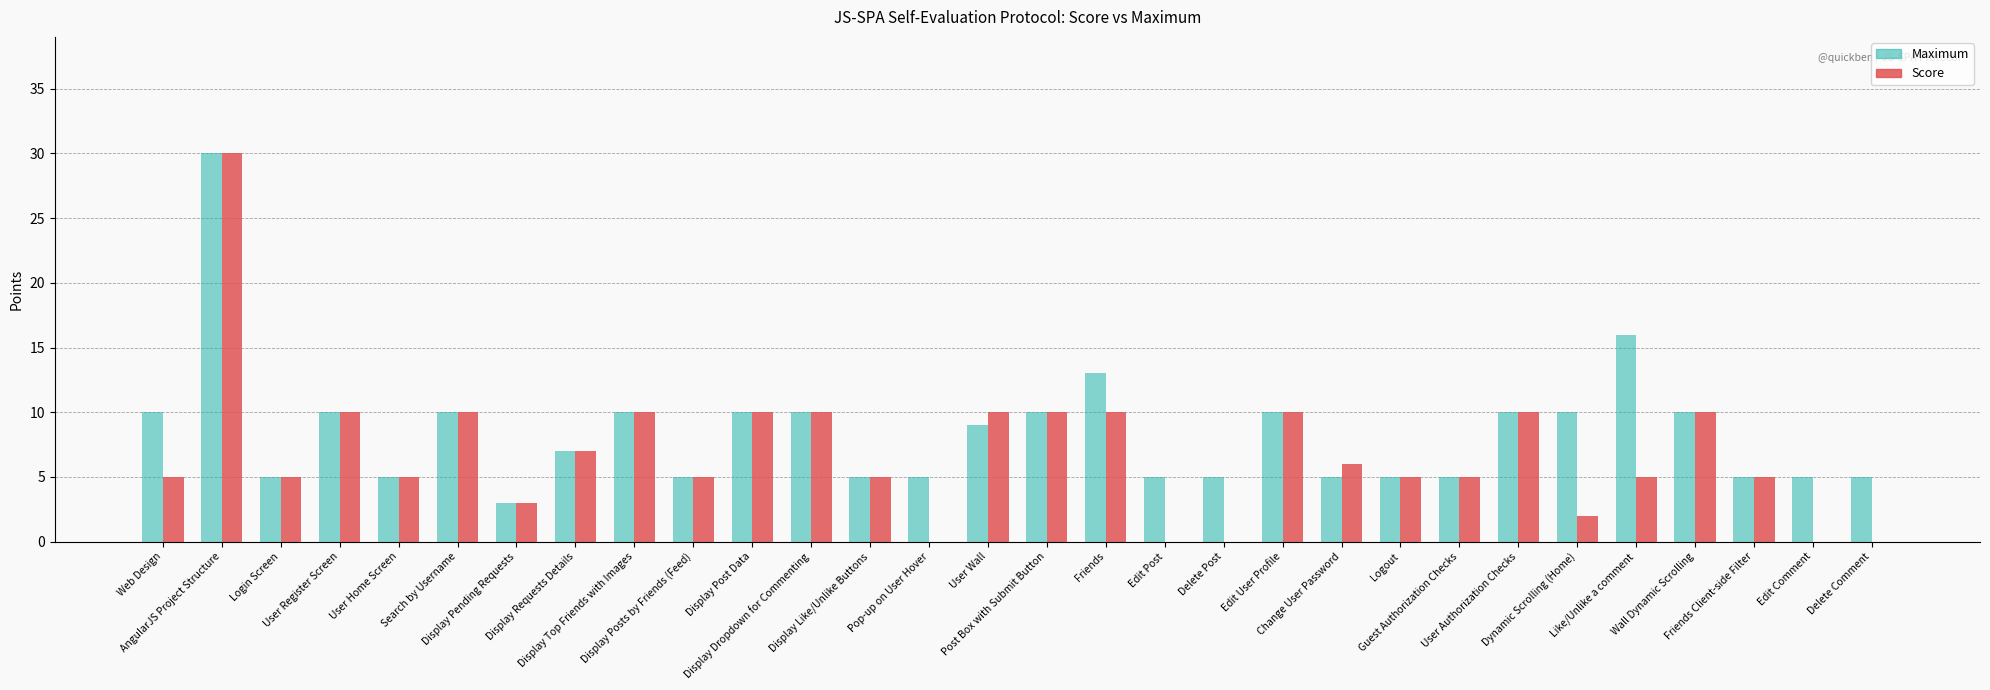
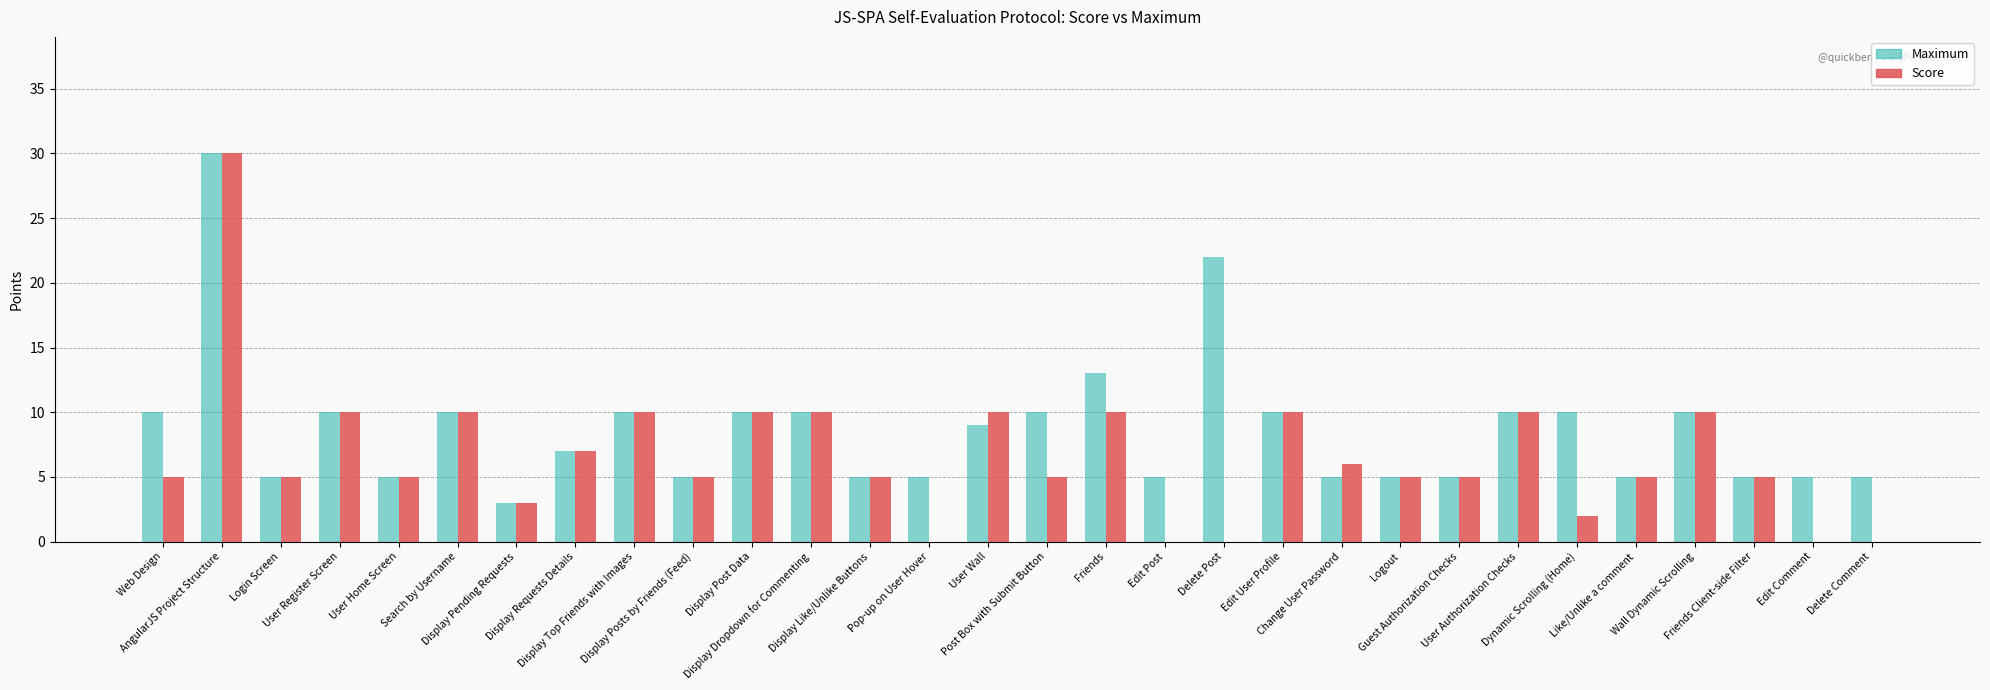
  {
    "Maximum": {
      "Web Design": 10,
      "AngularJS Project Structure": 30,
      "Login Screen": 5,
      "User Register Screen": 10,
      "User Home Screen": 5,
      "Search by Username": 10,
      "Display Pending Requests": 3,
      "Display Requests Details": 7,
      "Display Top Friends with Images": 10,
      "Display Posts by Friends (Feed)": 5,
      "Display Post Data": 10,
      "Display Dropdown for Commenting": 10,
      "Display Like/Unlike Buttons": 5,
      "Pop-up on User Hover": 5,
      "User Wall": 9,
      "Post Box with Submit Button": 10,
      "Friends": 13,
      "Edit Post": 5,
-     "Delete Post": 5,
+     "Delete Post": 22,
      "Edit User Profile": 10,
      "Change User Password": 5,
      "Logout": 5,
      "Guest Authorization Checks": 5,
      "User Authorization Checks": 10,
      "Dynamic Scrolling (Home)": 10,
-     "Like/Unlike a comment": 16,
+     "Like/Unlike a comment": 5,
      "Wall Dynamic Scrolling": 10,
      "Friends Client-side Filter": 5,
      "Edit Comment": 5,
      "Delete Comment": 5
    },
    "Score": {
      "Web Design": 5,
      "AngularJS Project Structure": 30,
      "Login Screen": 5,
      "User Register Screen": 10,
      "User Home Screen": 5,
      "Search by Username": 10,
      "Display Pending Requests": 3,
      "Display Requests Details": 7,
      "Display Top Friends with Images": 10,
      "Display Posts by Friends (Feed)": 5,
      "Display Post Data": 10,
      "Display Dropdown for Commenting": 10,
      "Display Like/Unlike Buttons": 5,
      "Pop-up on User Hover": 0,
      "User Wall": 10,
-     "Post Box with Submit Button": 10,
+     "Post Box with Submit Button": 5,
      "Friends": 10,
      "Edit Post": 0,
      "Delete Post": 0,
      "Edit User Profile": 10,
      "Change User Password": 6,
      "Logout": 5,
      "Guest Authorization Checks": 5,
      "User Authorization Checks": 10,
      "Dynamic Scrolling (Home)": 2,
      "Like/Unlike a comment": 5,
      "Wall Dynamic Scrolling": 10,
      "Friends Client-side Filter": 5,
      "Edit Comment": 0,
      "Delete Comment": 0
    }
  }
